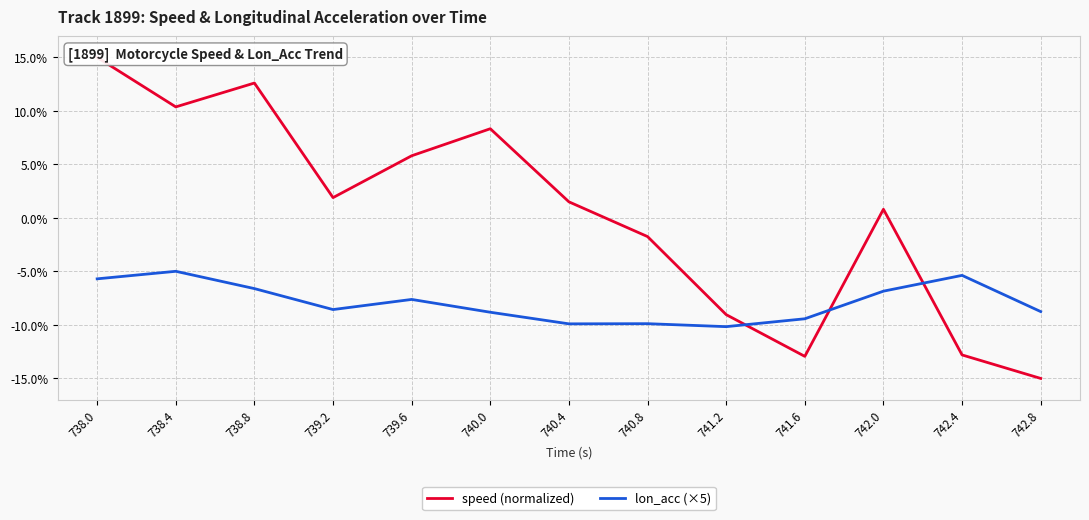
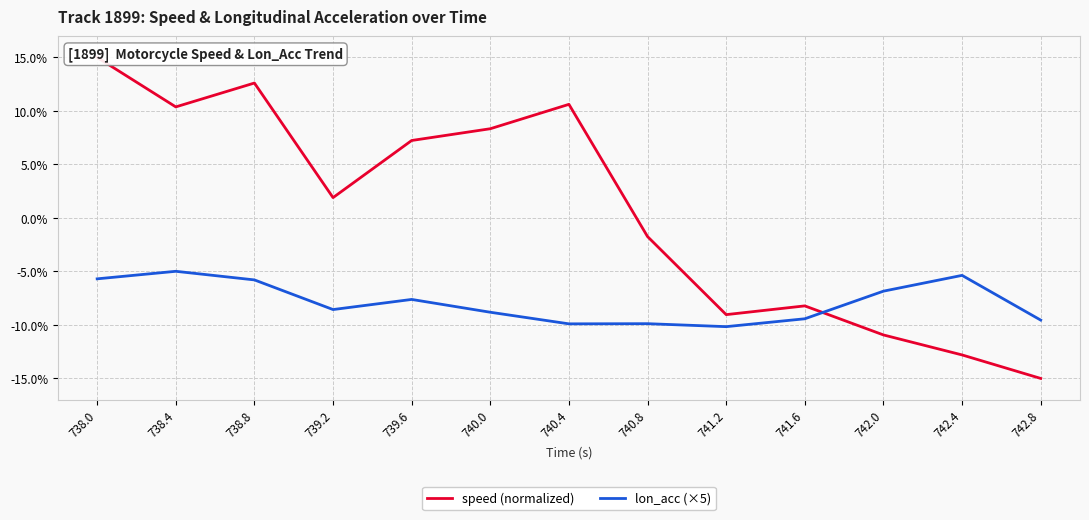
  {
    "speed (normalized)": {
      "738.4": "10.4%",
      "738.8": "12.6%",
      "739.2": "1.9%",
-     "739.6": "5.8%",
+     "739.6": "7.2%",
      "740.0": "8.3%",
-     "740.4": "1.5%",
+     "740.4": "10.6%",
      "740.8": "-1.7%",
      "741.2": "-9.0%",
-     "741.6": "-12.9%",
-     "742.0": "0.8%",
+     "741.6": "-8.2%",
+     "742.0": "-10.9%",
      "742.4": "-12.8%",
      "742.8": "-15.0%"
    },
    "lon_acc (×5)": {
      "738.0": "-5.7%",
      "738.4": "-5.0%",
-     "738.8": "-6.6%",
+     "738.8": "-5.8%",
      "739.2": "-8.6%",
      "739.6": "-7.6%",
      "740.0": "-8.8%",
      "740.4": "-9.9%",
      "740.8": "-9.9%",
      "741.2": "-10.2%",
      "741.6": "-9.4%",
      "742.0": "-6.8%",
      "742.4": "-5.4%",
-     "742.8": "-8.8%"
+     "742.8": "-9.5%"
    }
  }
